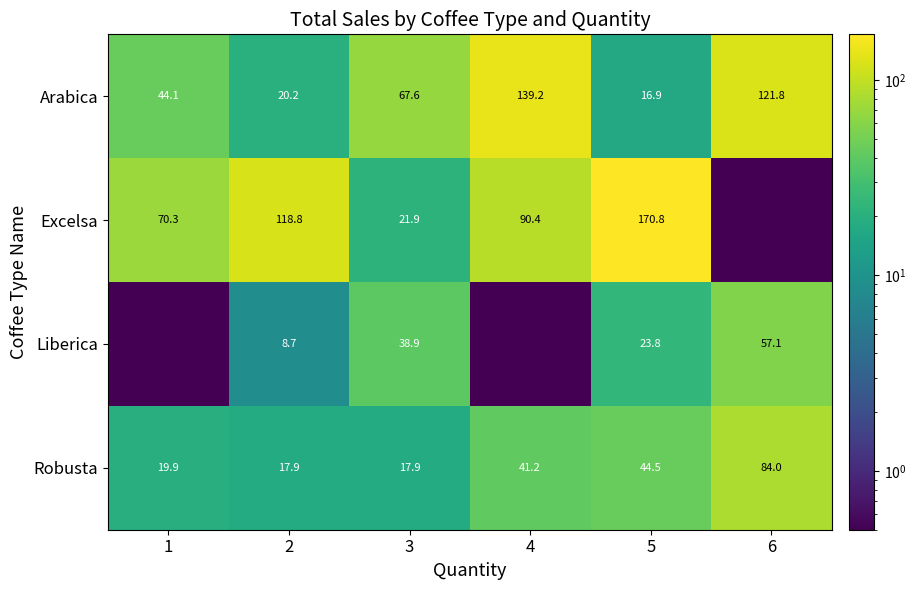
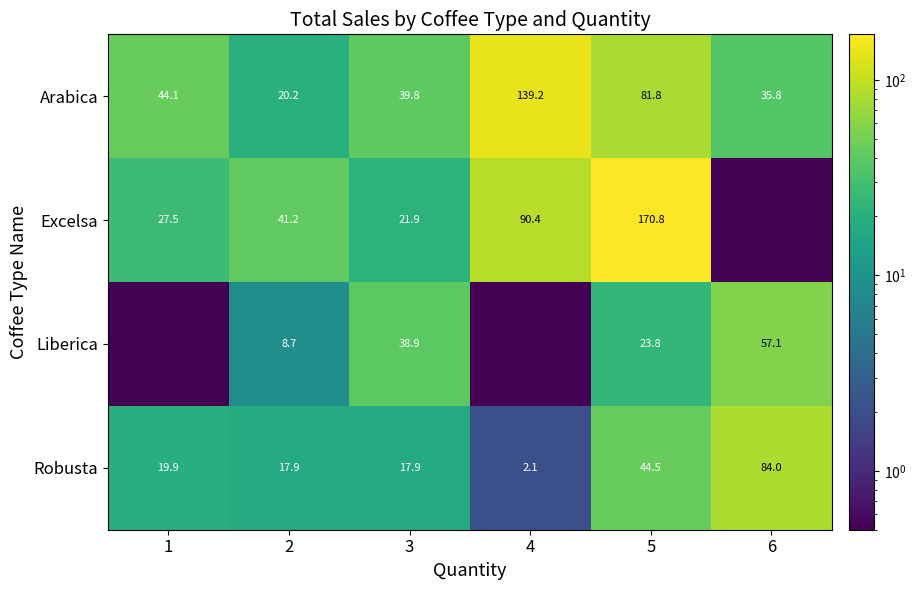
  {
    "Arabica": {
      "1": 44.1,
      "2": 20.2,
-     "3": 67.6,
+     "3": 39.8,
      "4": 139.2,
-     "5": 16.9,
-     "6": 121.8
+     "5": 81.8,
+     "6": 35.8
    },
    "Excelsa": {
-     "1": 70.3,
-     "2": 118.8,
+     "1": 27.5,
+     "2": 41.2,
      "3": 21.9,
      "4": 90.4,
      "5": 170.8
    },
    "Liberica": {
      "2": 8.7,
      "3": 38.9,
      "5": 23.8,
      "6": 57.1
    },
    "Robusta": {
      "1": 19.9,
      "2": 17.9,
      "3": 17.9,
-     "4": 41.2,
+     "4": 2.1,
      "5": 44.5,
      "6": 84.0
    }
  }
